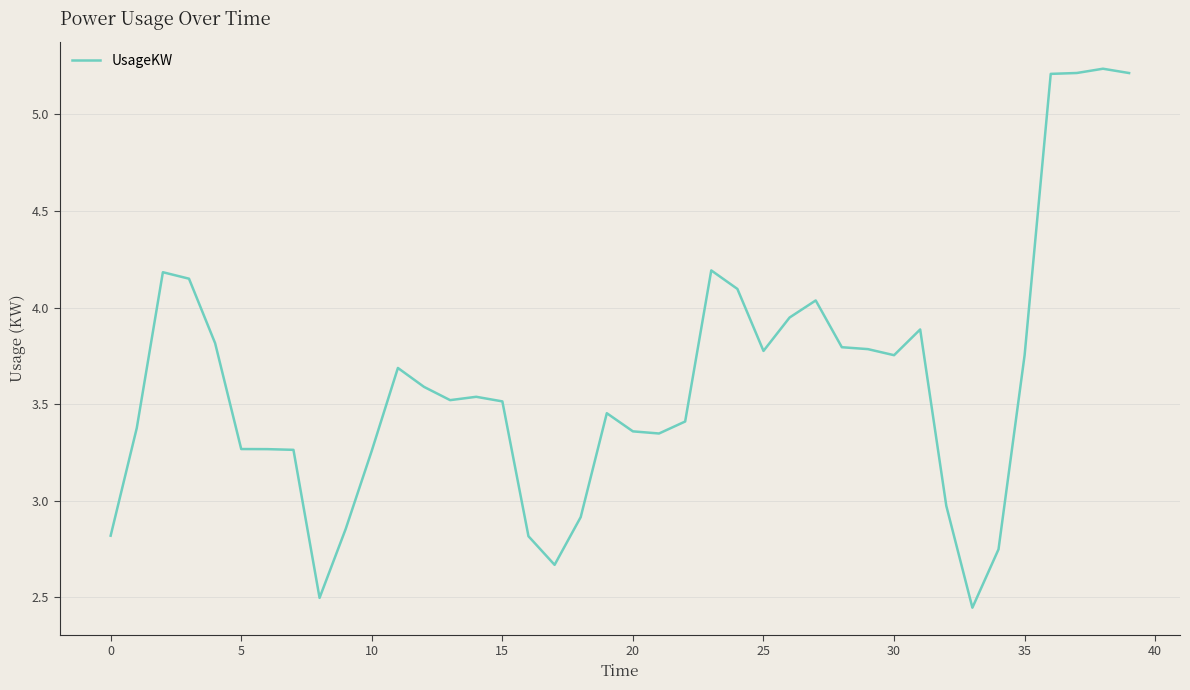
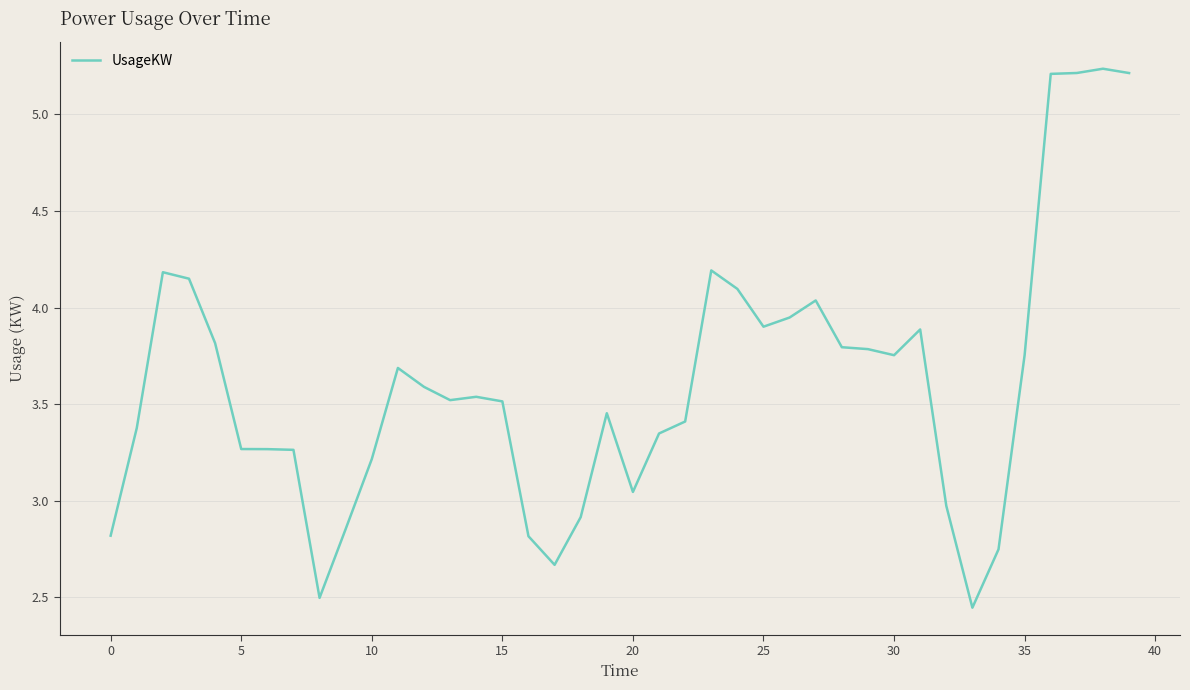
  {
    "0": 2.82,
    "5": 3.27,
-   "10": 3.26,
+   "10": 3.22,
    "15": 3.51,
-   "20": 3.36,
-   "25": 3.78,
+   "20": 3.05,
+   "25": 3.90,
    "30": 3.75,
    "35": 3.75
  }
